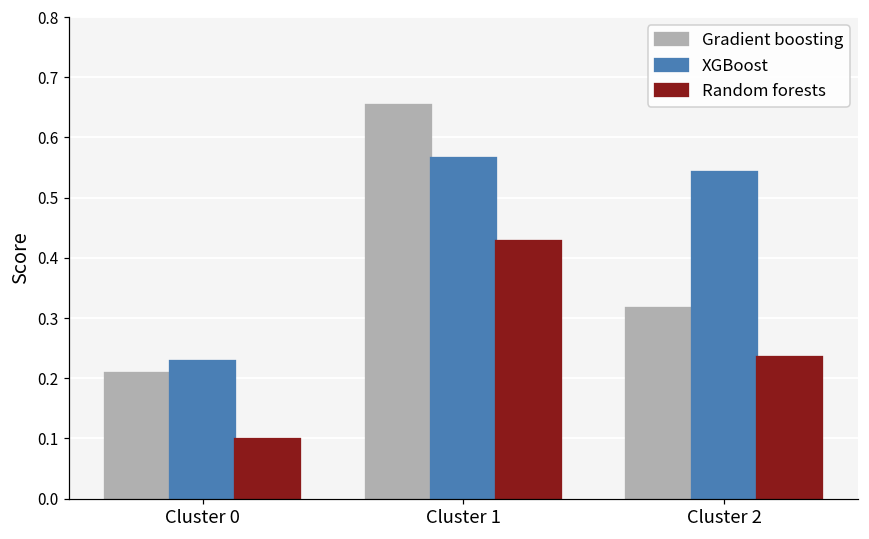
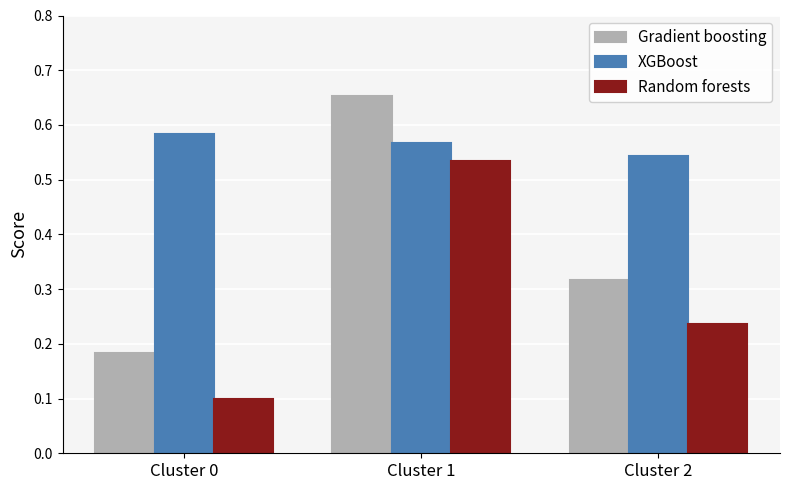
  {
    "Gradient boosting": {
-     "Cluster 0": 0.21,
+     "Cluster 0": 0.18,
      "Cluster 1": 0.65,
      "Cluster 2": 0.32
    },
    "XGBoost": {
-     "Cluster 0": 0.23,
+     "Cluster 0": 0.58,
      "Cluster 1": 0.57,
      "Cluster 2": 0.54
    },
    "Random forests": {
      "Cluster 0": 0.10,
-     "Cluster 1": 0.43,
+     "Cluster 1": 0.53,
      "Cluster 2": 0.24
    }
  }
